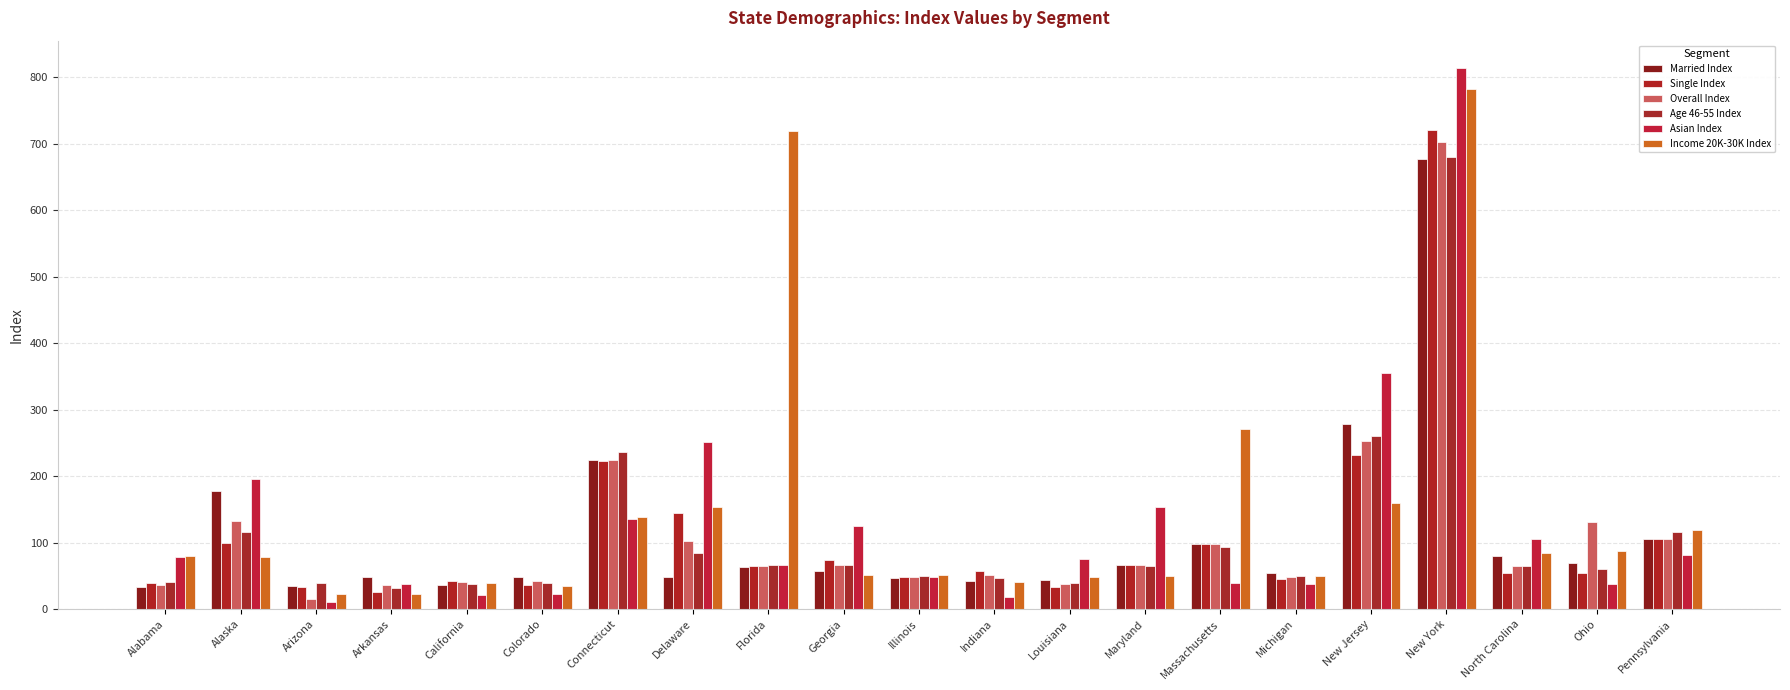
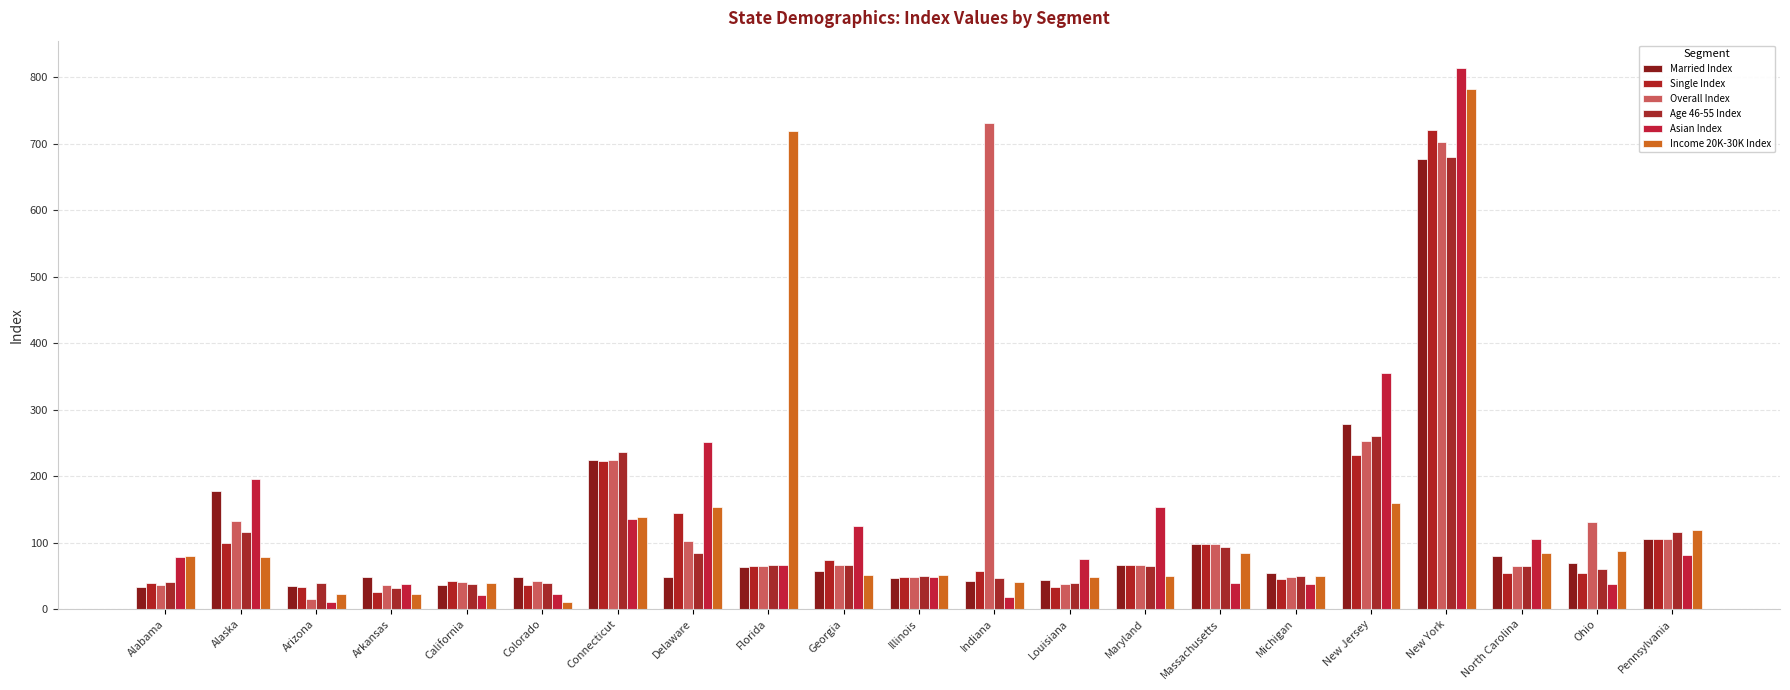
  {
    "Overall Index": {
      "Alabama": 40,
      "Alaska": 130,
      "Arizona": 20,
      "Arkansas": 40,
      "California": 40,
      "Colorado": 40,
      "Connecticut": 220,
      "Delaware": 100,
      "Florida": 70,
      "Georgia": 70,
      "Illinois": 50,
-     "Indiana": 50,
+     "Indiana": 730,
      "Louisiana": 40,
      "Maryland": 70,
      "Massachusetts": 100,
      "Michigan": 50,
      "New Jersey": 250,
      "New York": 700,
      "North Carolina": 70,
      "Ohio": 130,
      "Pennsylvania": 110
    },
    "Income 20K-30K Index": {
      "Alabama": 80,
      "Alaska": 80,
      "Arizona": 20,
      "Arkansas": 20,
      "California": 40,
-     "Colorado": 40,
+     "Colorado": 10,
      "Connecticut": 140,
      "Delaware": 150,
      "Florida": 720,
      "Georgia": 50,
      "Illinois": 50,
      "Indiana": 40,
      "Louisiana": 50,
      "Maryland": 50,
-     "Massachusetts": 270,
+     "Massachusetts": 80,
      "Michigan": 50,
      "New Jersey": 160,
      "New York": 780,
      "North Carolina": 90,
      "Ohio": 90,
      "Pennsylvania": 120
    }
  }
